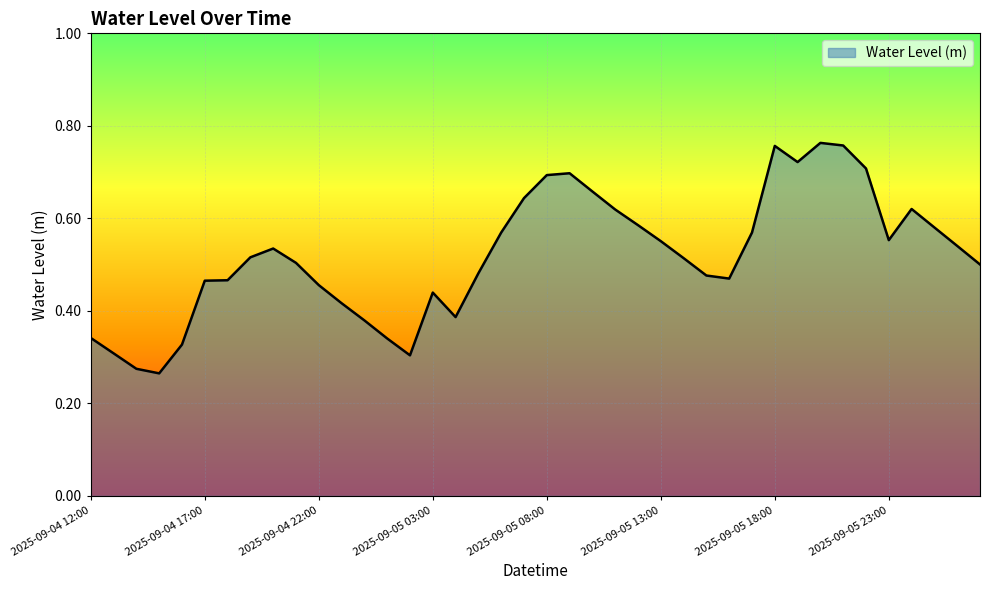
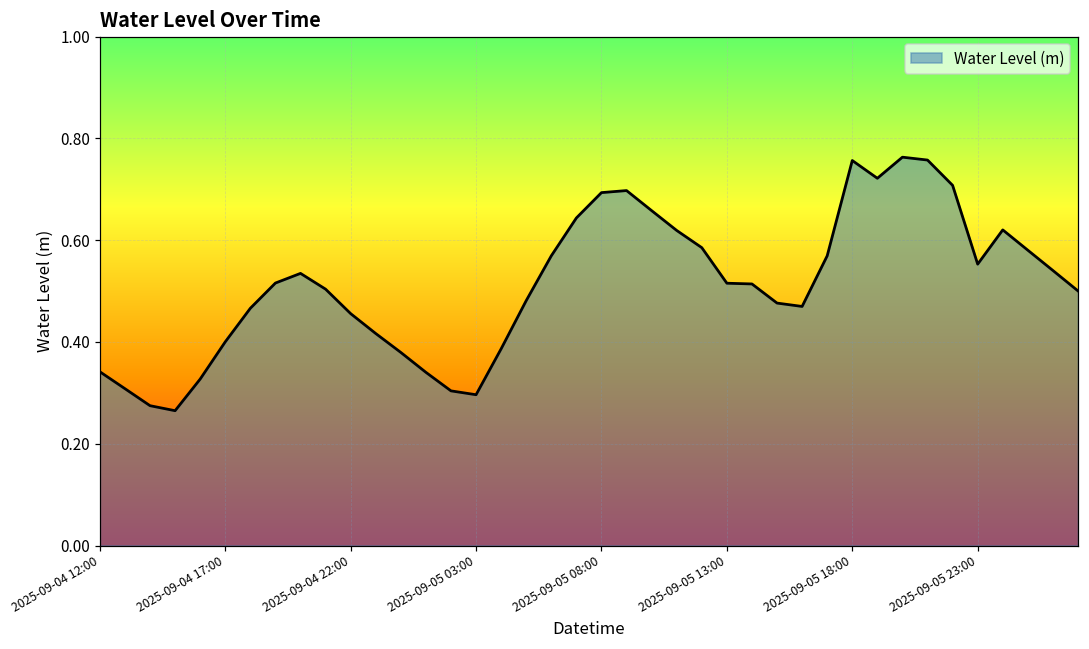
  {
    "2025-09-04 12:00": 0.34,
-   "2025-09-04 17:00": 0.47,
+   "2025-09-04 17:00": 0.40,
    "2025-09-04 22:00": 0.46,
-   "2025-09-05 03:00": 0.44,
+   "2025-09-05 03:00": 0.30,
    "2025-09-05 08:00": 0.69,
-   "2025-09-05 13:00": 0.55,
+   "2025-09-05 13:00": 0.52,
    "2025-09-05 18:00": 0.76,
    "2025-09-05 23:00": 0.55
  }
